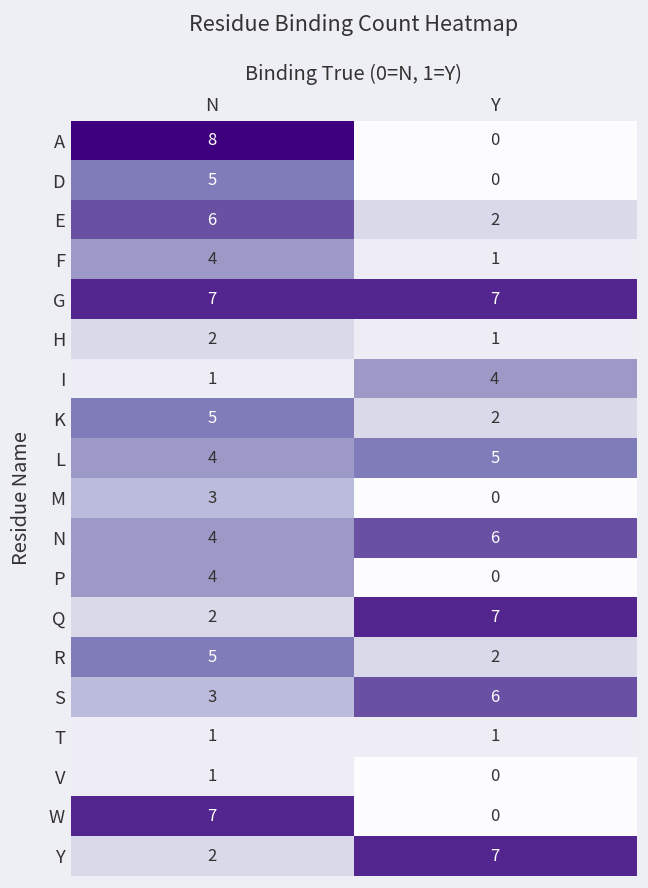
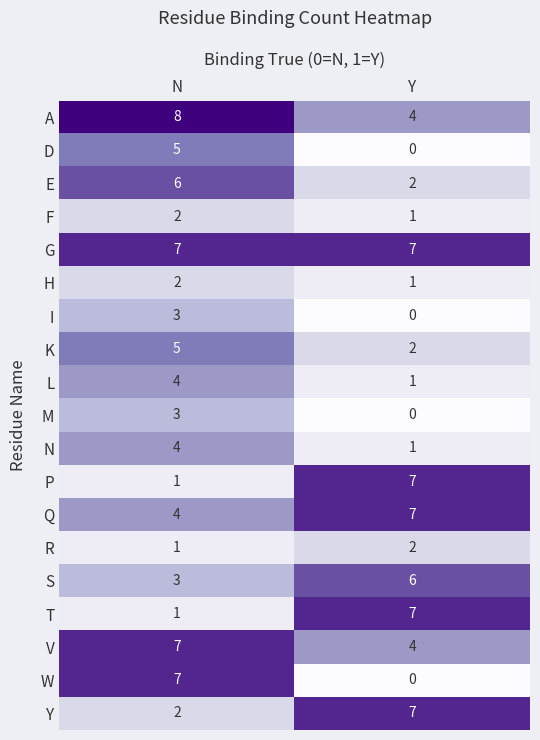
  {
    "A": {
      "N": 8,
-     "Y": 0
+     "Y": 4
    },
    "D": {
      "N": 5,
      "Y": 0
    },
    "E": {
      "N": 6,
      "Y": 2
    },
    "F": {
-     "N": 4,
+     "N": 2,
      "Y": 1
    },
    "G": {
      "N": 7,
      "Y": 7
    },
    "H": {
      "N": 2,
      "Y": 1
    },
    "I": {
-     "N": 1,
-     "Y": 4
+     "N": 3,
+     "Y": 0
    },
    "K": {
      "N": 5,
      "Y": 2
    },
    "L": {
      "N": 4,
-     "Y": 5
+     "Y": 1
    },
    "M": {
      "N": 3,
      "Y": 0
    },
    "N": {
      "N": 4,
-     "Y": 6
+     "Y": 1
    },
    "P": {
-     "N": 4,
-     "Y": 0
+     "N": 1,
+     "Y": 7
    },
    "Q": {
-     "N": 2,
+     "N": 4,
      "Y": 7
    },
    "R": {
-     "N": 5,
+     "N": 1,
      "Y": 2
    },
    "S": {
      "N": 3,
      "Y": 6
    },
    "T": {
      "N": 1,
-     "Y": 1
+     "Y": 7
    },
    "V": {
-     "N": 1,
-     "Y": 0
+     "N": 7,
+     "Y": 4
    },
    "W": {
      "N": 7,
      "Y": 0
    },
    "Y": {
      "N": 2,
      "Y": 7
    }
  }
